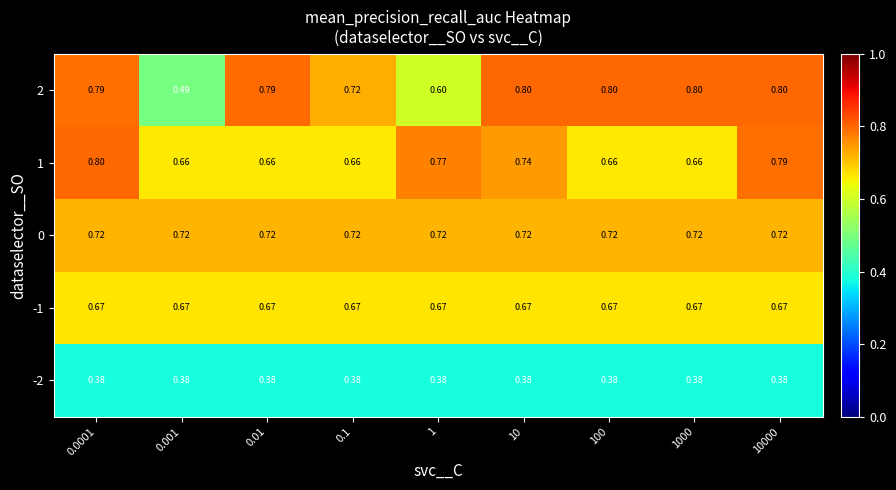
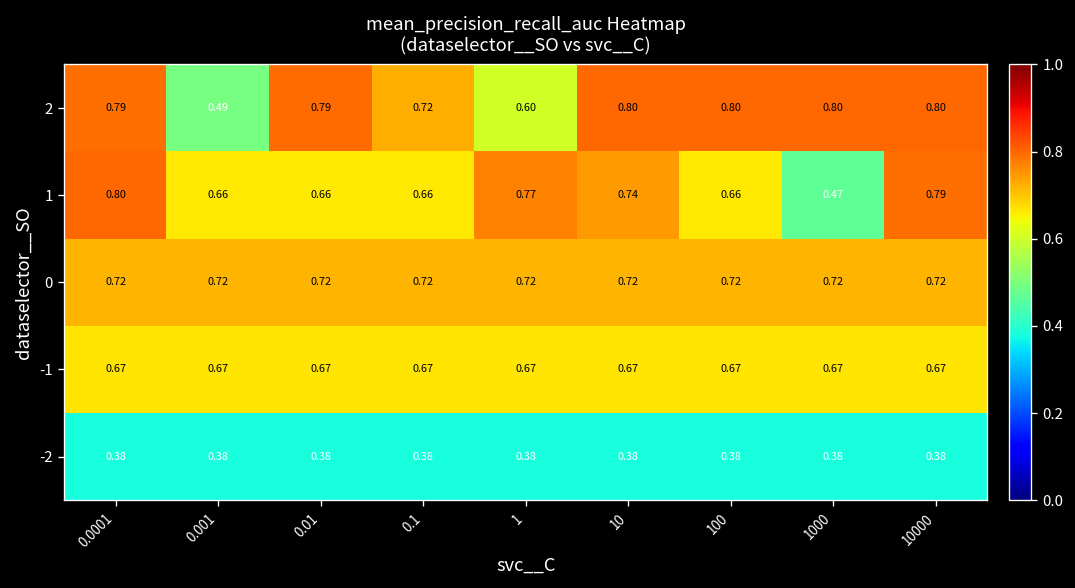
  {
    "2": {
      "0.0001": 0.79,
      "0.001": 0.49,
      "0.01": 0.79,
      "0.1": 0.72,
      "1": 0.60,
      "10": 0.80,
      "100": 0.80,
      "1000": 0.80,
      "10000": 0.80
    },
    "1": {
      "0.0001": 0.80,
      "0.001": 0.66,
      "0.01": 0.66,
      "0.1": 0.66,
      "1": 0.77,
      "10": 0.74,
      "100": 0.66,
-     "1000": 0.66,
+     "1000": 0.47,
      "10000": 0.79
    },
    "0": {
      "0.0001": 0.72,
      "0.001": 0.72,
      "0.01": 0.72,
      "0.1": 0.72,
      "1": 0.72,
      "10": 0.72,
      "100": 0.72,
      "1000": 0.72,
      "10000": 0.72
    },
    "-1": {
      "0.0001": 0.67,
      "0.001": 0.67,
      "0.01": 0.67,
      "0.1": 0.67,
      "1": 0.67,
      "10": 0.67,
      "100": 0.67,
      "1000": 0.67,
      "10000": 0.67
    },
    "-2": {
      "0.0001": 0.38,
      "0.001": 0.38,
      "0.01": 0.38,
      "0.1": 0.38,
      "1": 0.38,
      "10": 0.38,
      "100": 0.38,
      "1000": 0.38,
      "10000": 0.38
    }
  }
